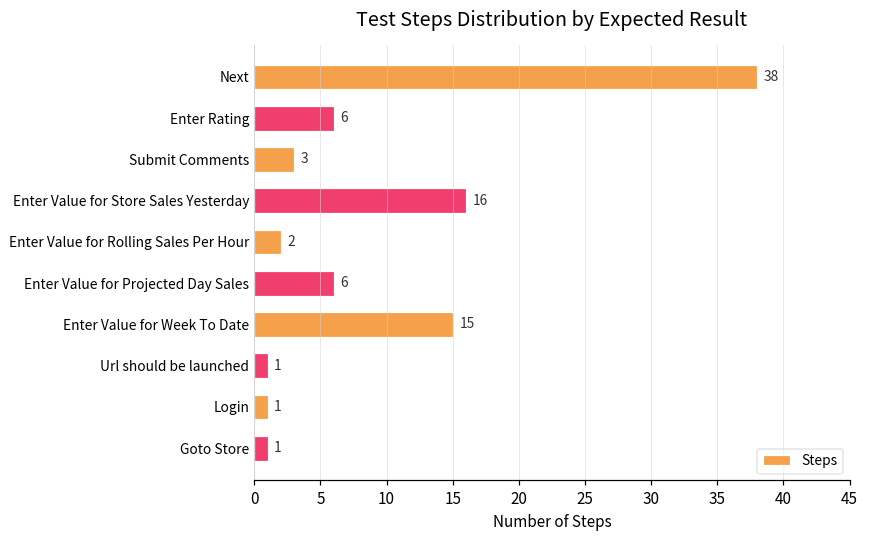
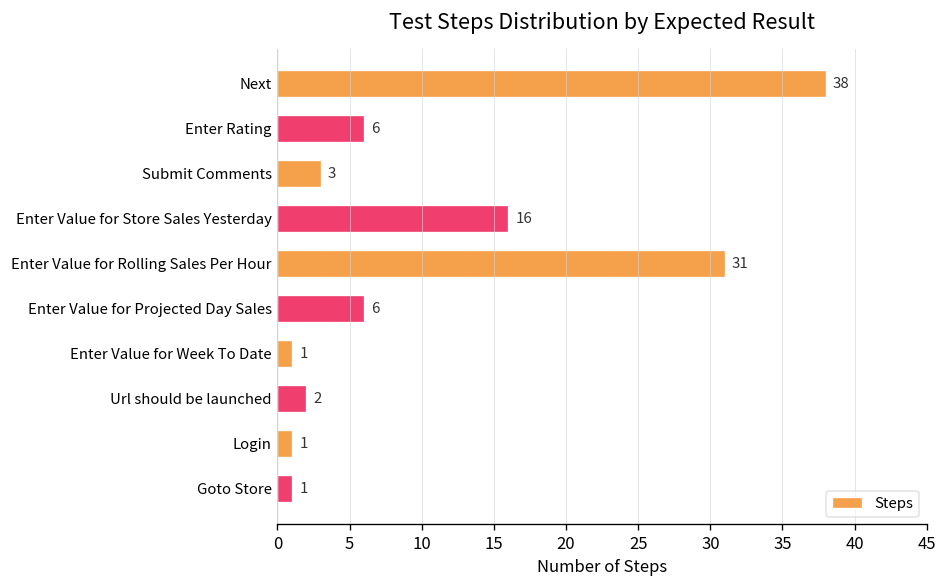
  {
    "Next": 38,
    "Enter Rating": 6,
    "Submit Comments": 3,
    "Enter Value for Store Sales Yesterday": 16,
-   "Enter Value for Rolling Sales Per Hour": 2,
+   "Enter Value for Rolling Sales Per Hour": 31,
    "Enter Value for Projected Day Sales": 6,
-   "Enter Value for Week To Date": 15,
-   "Url should be launched": 1,
+   "Enter Value for Week To Date": 1,
+   "Url should be launched": 2,
    "Login": 1,
    "Goto Store": 1
  }
